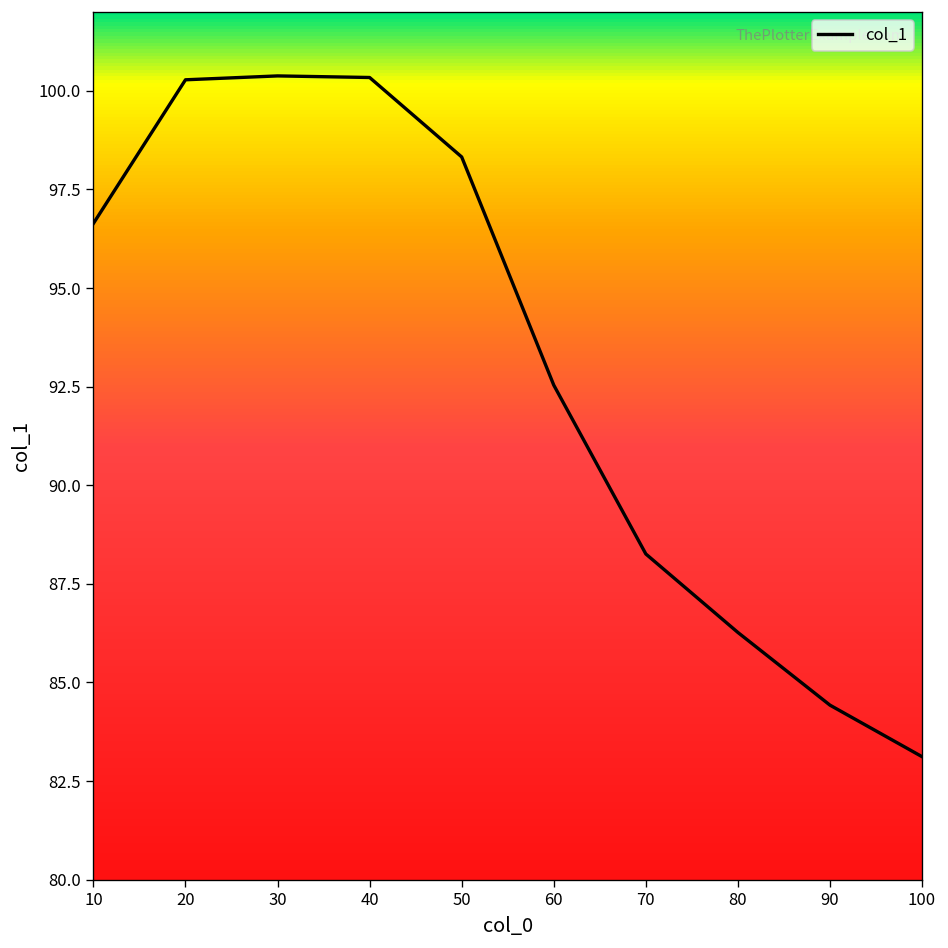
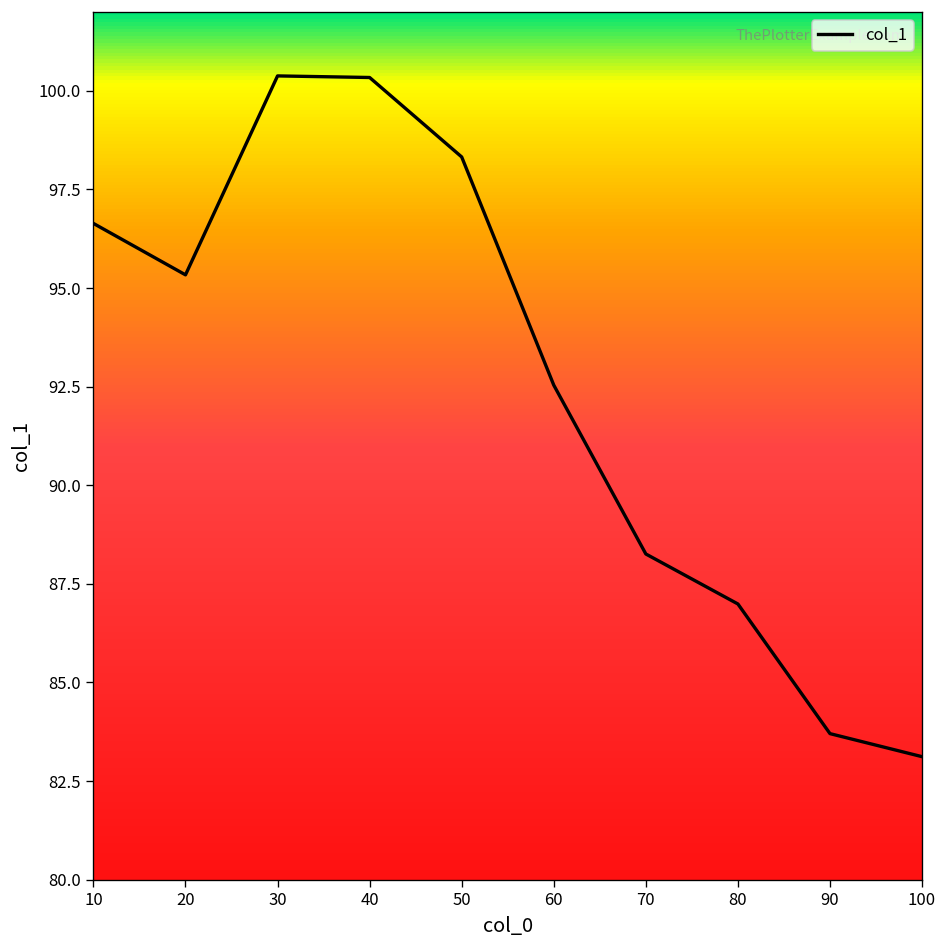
  {
    "10": 96.6,
-   "20": 100.3,
+   "20": 95.3,
    "30": 100.4,
    "40": 100.3,
    "50": 98.3,
    "60": 92.5,
    "70": 88.3,
-   "80": 86.3,
-   "90": 84.4,
+   "80": 87.0,
+   "90": 83.7,
    "100": 83.1
  }
